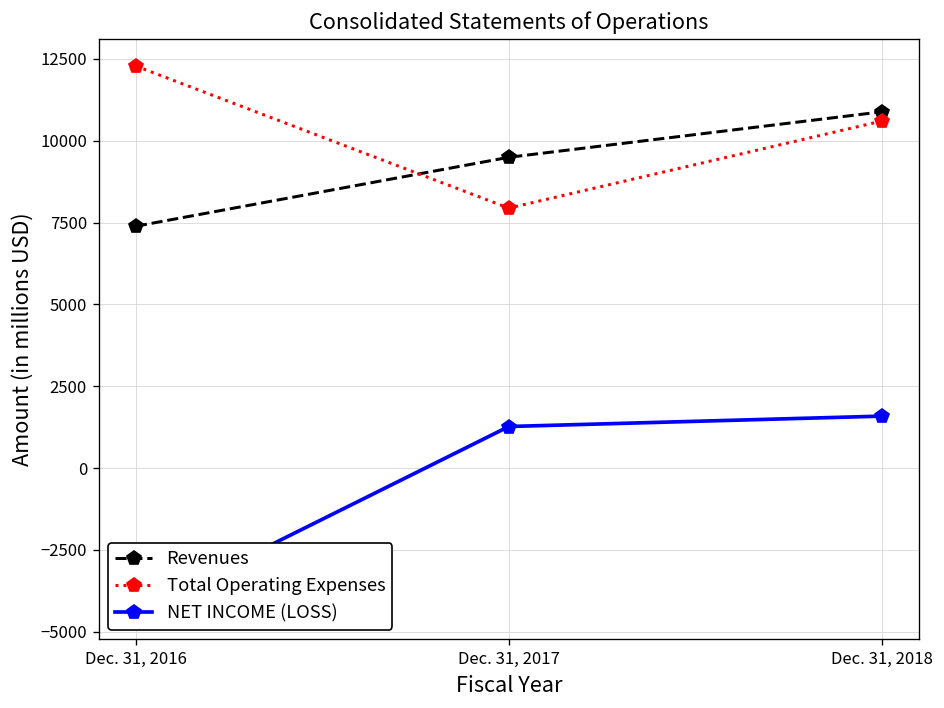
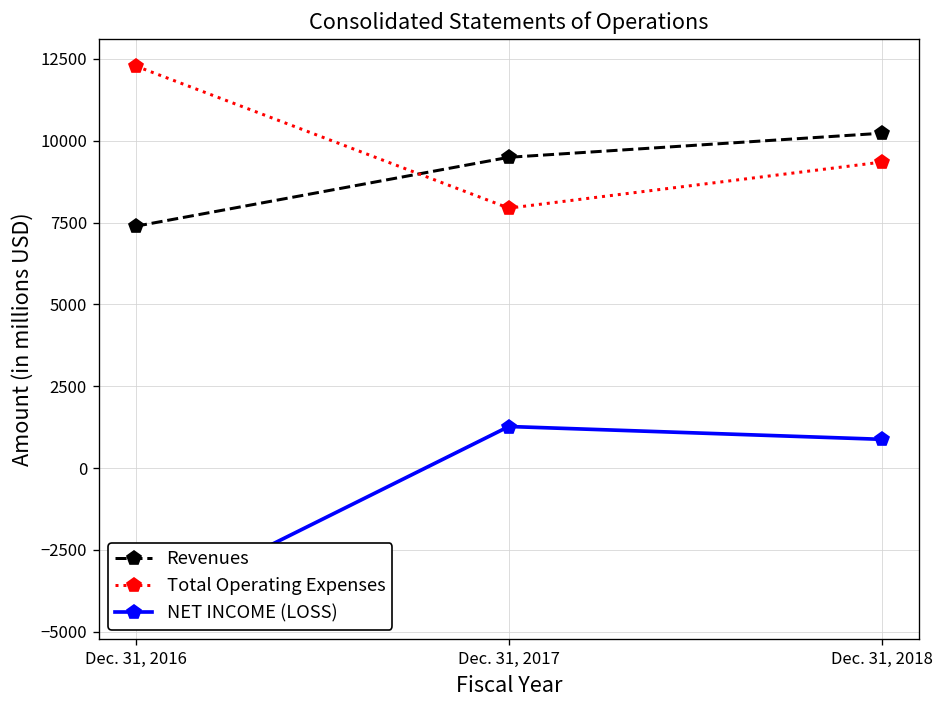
  {
    "Revenues": {
      "Dec. 31, 2016": 7400,
      "Dec. 31, 2017": 9500,
-     "Dec. 31, 2018": 10900
+     "Dec. 31, 2018": 10200
    },
    "Total Operating Expenses": {
      "Dec. 31, 2016": 12300,
      "Dec. 31, 2017": 7900,
-     "Dec. 31, 2018": 10600
+     "Dec. 31, 2018": 9300
    },
    "NET INCOME (LOSS)": {
      "Dec. 31, 2017": 1300,
-     "Dec. 31, 2018": 1600
+     "Dec. 31, 2018": 900
    }
  }
